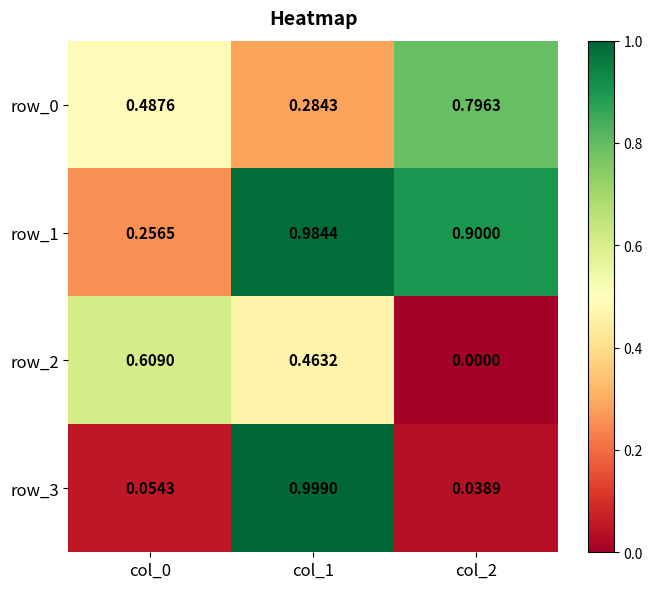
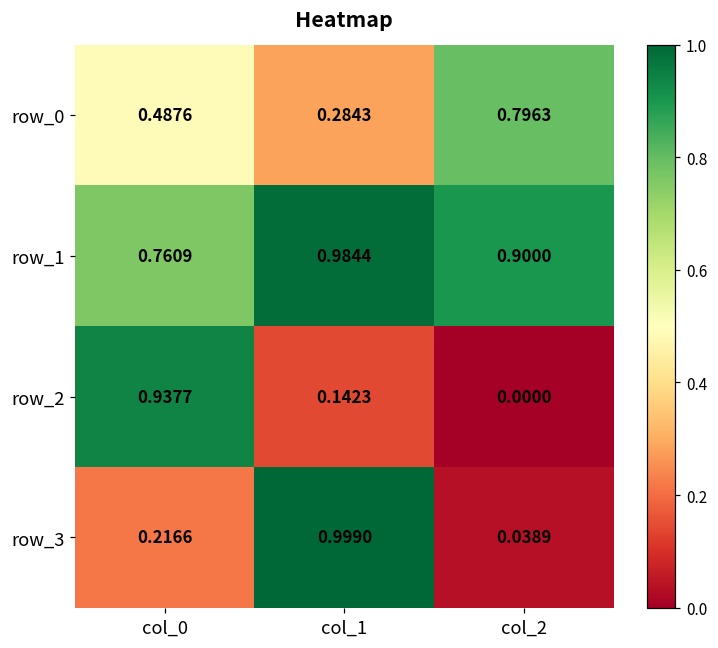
  {
    "row_0": {
      "col_0": 0.4876,
      "col_1": 0.2843,
      "col_2": 0.7963
    },
    "row_1": {
-     "col_0": 0.2565,
+     "col_0": 0.7609,
      "col_1": 0.9844,
      "col_2": 0.9000
    },
    "row_2": {
-     "col_0": 0.6090,
-     "col_1": 0.4632,
+     "col_0": 0.9377,
+     "col_1": 0.1423,
      "col_2": 0.0000
    },
    "row_3": {
-     "col_0": 0.0543,
+     "col_0": 0.2166,
      "col_1": 0.9990,
      "col_2": 0.0389
    }
  }
